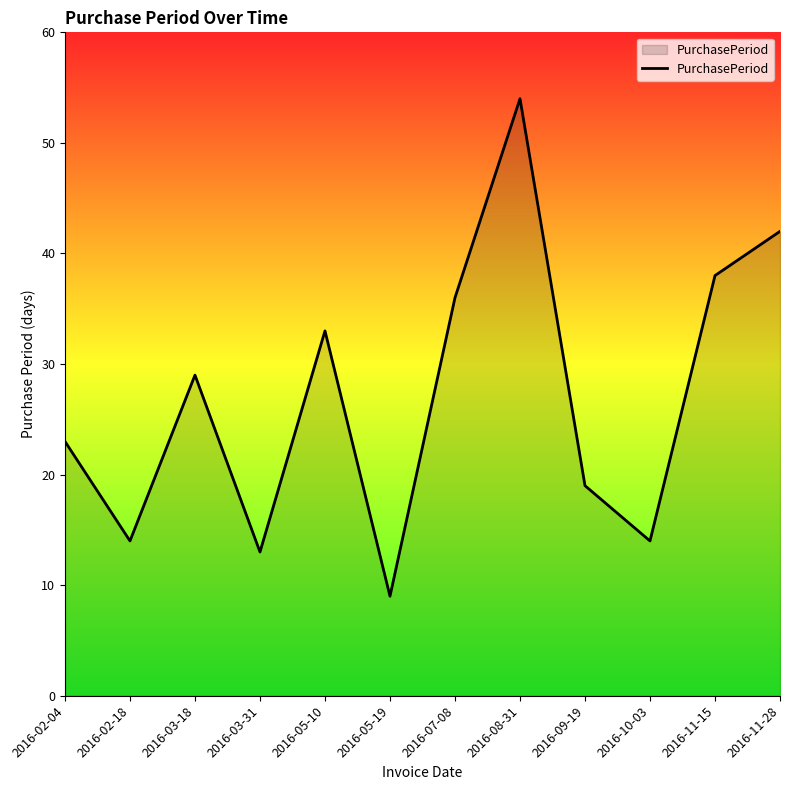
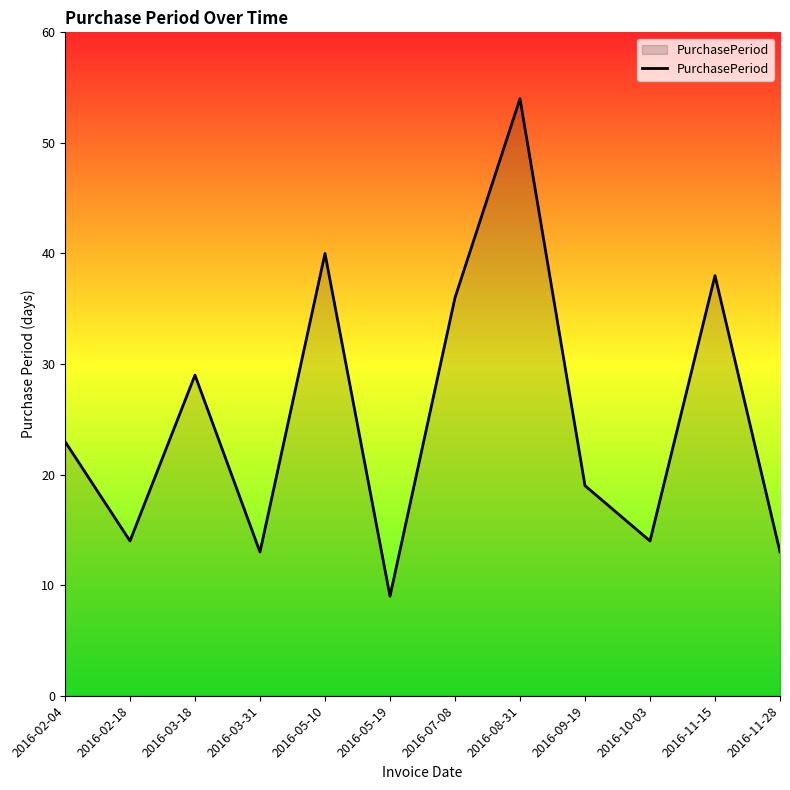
  {
    "2016-02-04": 23,
    "2016-02-18": 14,
    "2016-03-18": 29,
    "2016-03-31": 13,
-   "2016-05-10": 33,
+   "2016-05-10": 40,
    "2016-05-19": 9,
    "2016-07-08": 36,
    "2016-08-31": 54,
    "2016-09-19": 19,
    "2016-10-03": 14,
    "2016-11-15": 38,
-   "2016-11-28": 42
+   "2016-11-28": 13
  }
